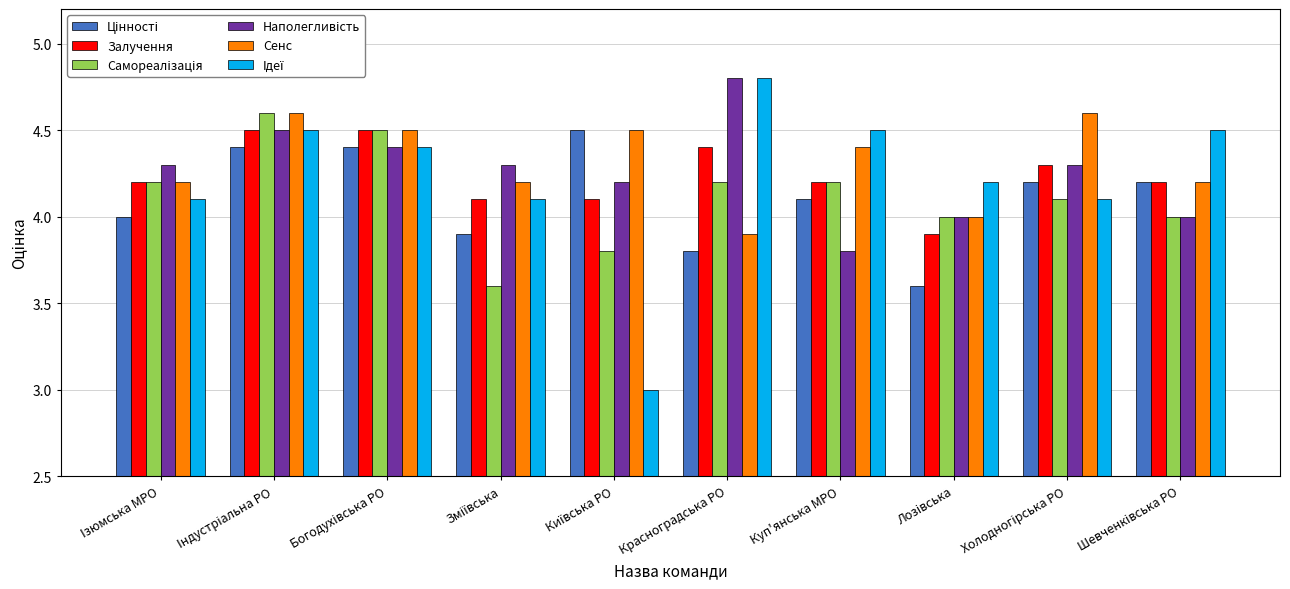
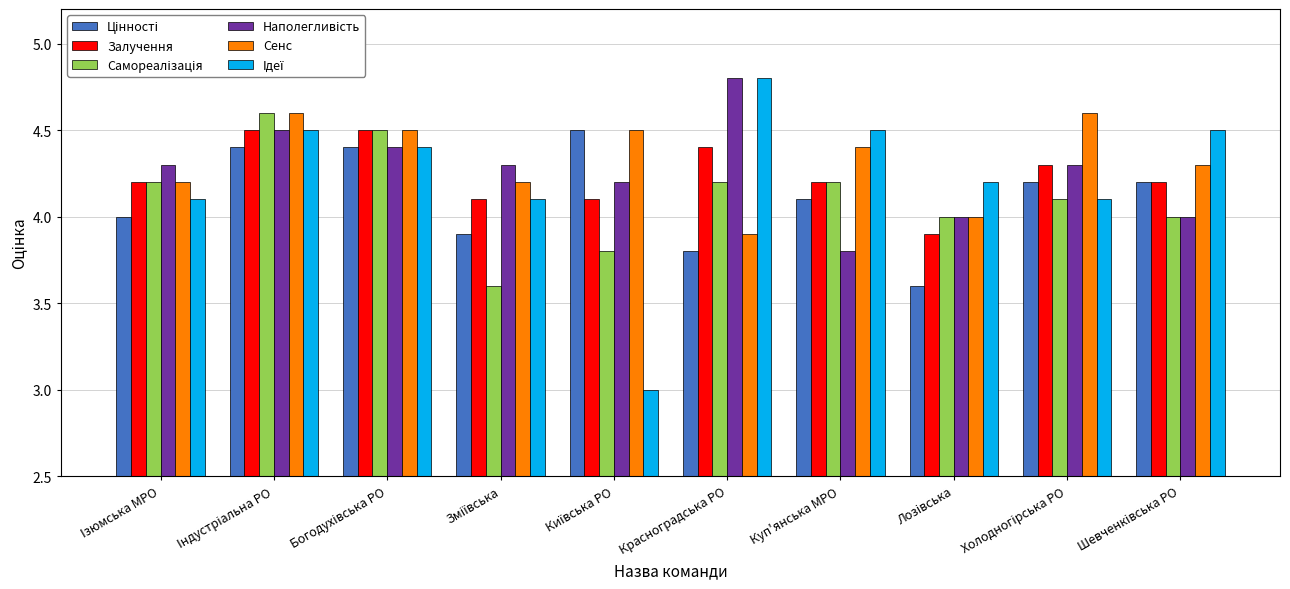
  {
    "Цінності": {
      "Ізюмська МРО": 4.0,
      "Індустріальна РО": 4.4,
      "Богодухівська РО": 4.4,
      "Зміївська": 3.9,
      "Київська РО": 4.5,
      "Красноградська РО": 3.8,
      "Куп'янська МРО": 4.1,
      "Лозівська": 3.6,
      "Холодногірська РО": 4.2,
      "Шевченківська РО": 4.2
    },
    "Залучення": {
      "Ізюмська МРО": 4.2,
      "Індустріальна РО": 4.5,
      "Богодухівська РО": 4.5,
      "Зміївська": 4.1,
      "Київська РО": 4.1,
      "Красноградська РО": 4.4,
      "Куп'янська МРО": 4.2,
      "Лозівська": 3.9,
      "Холодногірська РО": 4.3,
      "Шевченківська РО": 4.2
    },
    "Самореалізація": {
      "Ізюмська МРО": 4.2,
      "Індустріальна РО": 4.6,
      "Богодухівська РО": 4.5,
      "Зміївська": 3.6,
      "Київська РО": 3.8,
      "Красноградська РО": 4.2,
      "Куп'янська МРО": 4.2,
      "Лозівська": 4.0,
      "Холодногірська РО": 4.1,
      "Шевченківська РО": 4.0
    },
    "Наполегливість": {
      "Ізюмська МРО": 4.3,
      "Індустріальна РО": 4.5,
      "Богодухівська РО": 4.4,
      "Зміївська": 4.3,
      "Київська РО": 4.2,
      "Красноградська РО": 4.8,
      "Куп'янська МРО": 3.8,
      "Лозівська": 4.0,
      "Холодногірська РО": 4.3,
      "Шевченківська РО": 4.0
    },
    "Сенс": {
      "Ізюмська МРО": 4.2,
      "Індустріальна РО": 4.6,
      "Богодухівська РО": 4.5,
      "Зміївська": 4.2,
      "Київська РО": 4.5,
      "Красноградська РО": 3.9,
      "Куп'янська МРО": 4.4,
      "Лозівська": 4.0,
      "Холодногірська РО": 4.6,
-     "Шевченківська РО": 4.2
+     "Шевченківська РО": 4.3
    },
    "Ідеї": {
      "Ізюмська МРО": 4.1,
      "Індустріальна РО": 4.5,
      "Богодухівська РО": 4.4,
      "Зміївська": 4.1,
      "Київська РО": 3.0,
      "Красноградська РО": 4.8,
      "Куп'янська МРО": 4.5,
      "Лозівська": 4.2,
      "Холодногірська РО": 4.1,
      "Шевченківська РО": 4.5
    }
  }
